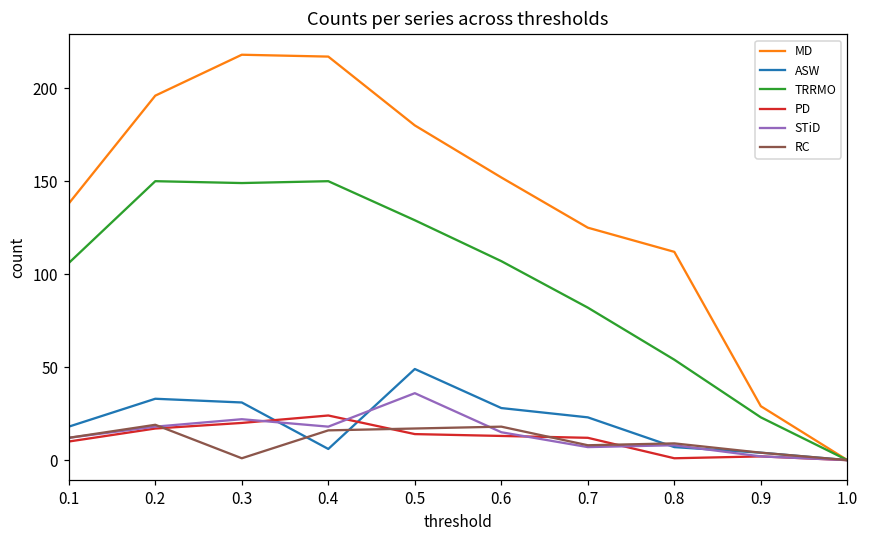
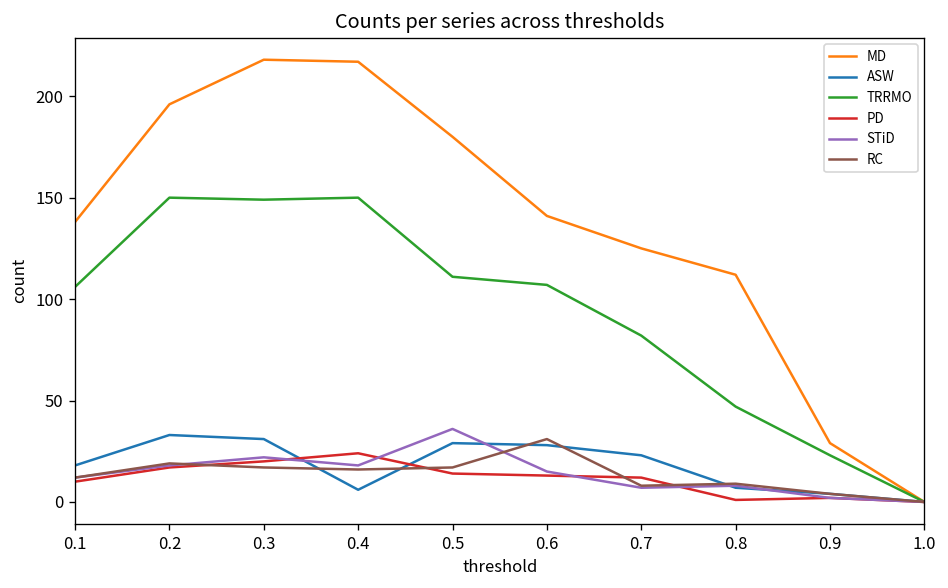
  {
    "MD": {
      "0.1": 138,
      "0.2": 196,
      "0.3": 218,
      "0.4": 217,
      "0.5": 180,
-     "0.6": 152,
+     "0.6": 141,
      "0.7": 125,
      "0.8": 112,
      "0.9": 29
    },
    "ASW": {
      "0.1": 18,
      "0.2": 33,
      "0.3": 31,
      "0.4": 6,
-     "0.5": 49,
+     "0.5": 29,
      "0.6": 28,
      "0.7": 23
    },
    "TRRMO": {
      "0.1": 106,
      "0.2": 150,
      "0.3": 149,
      "0.4": 150,
-     "0.5": 129,
+     "0.5": 111,
      "0.6": 107,
      "0.7": 82,
-     "0.8": 54,
+     "0.8": 47,
      "0.9": 23
    },
    "PD": {
      "0.1": 10,
      "0.3": 20,
      "0.4": 24,
      "0.5": 14,
      "0.6": 13,
      "0.7": 12,
      "0.8": 1
    },
    "STiD": {
      "0.3": 22,
      "0.4": 18,
      "0.5": 36,
      "0.6": 15
    },
    "RC": {
-     "0.3": 1,
+     "0.3": 17,
      "0.4": 16,
      "0.5": 17,
-     "0.6": 18
+     "0.6": 31
    }
  }
